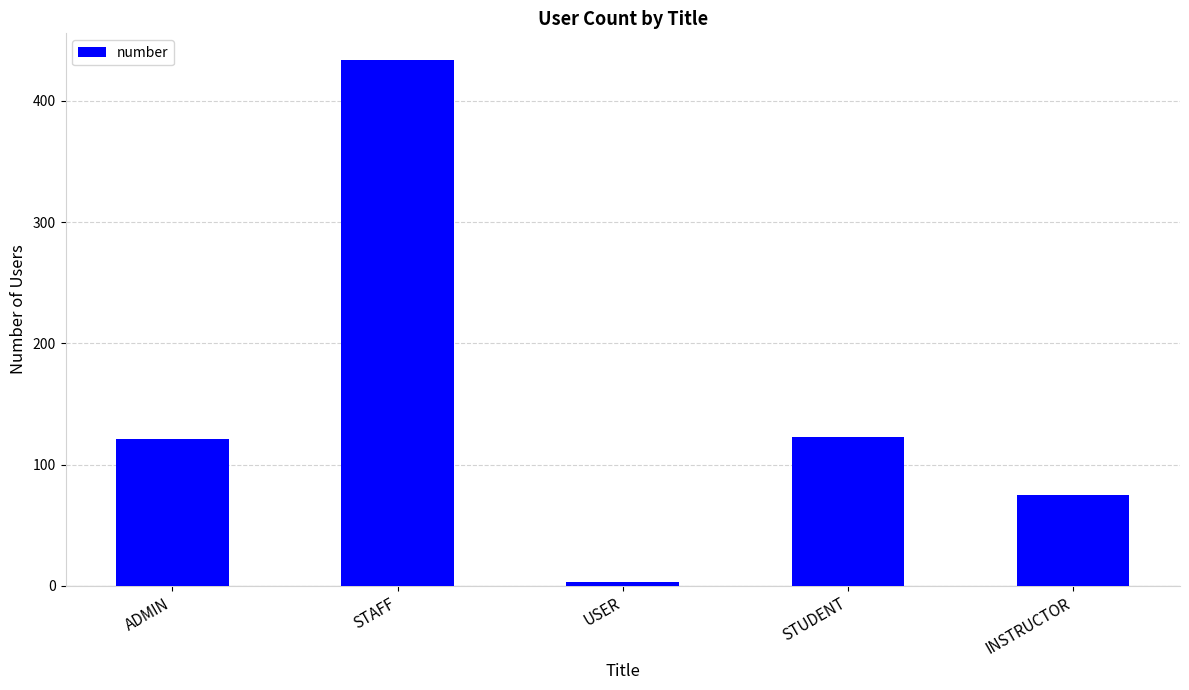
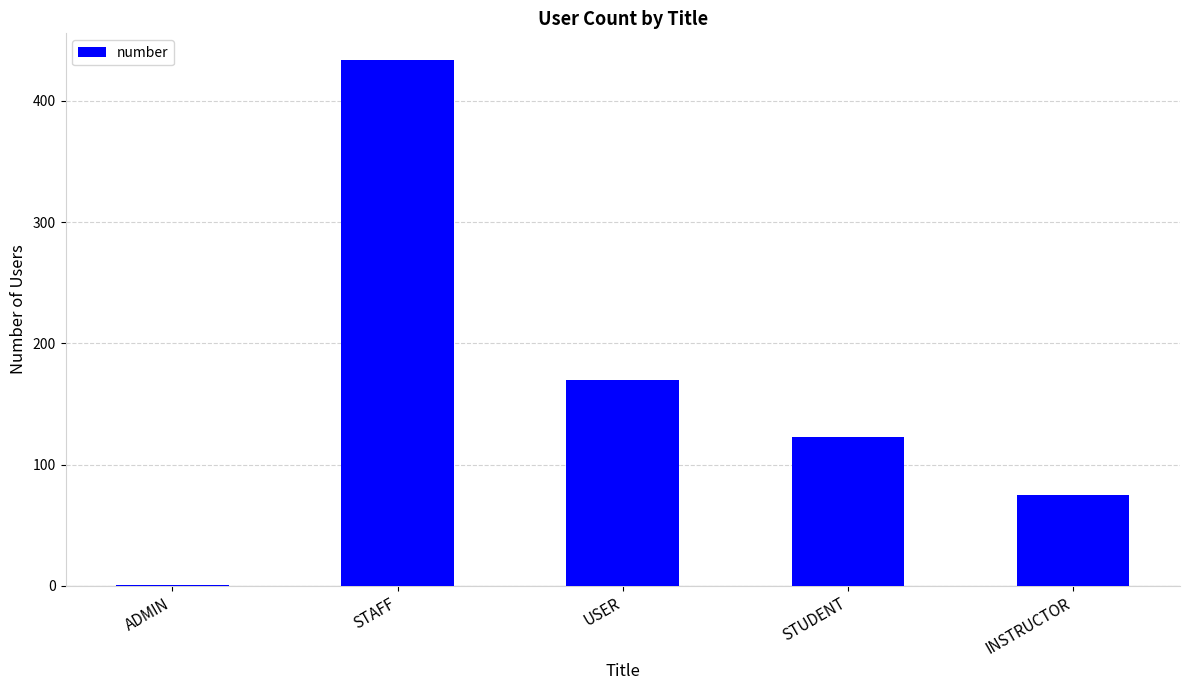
  {
-   "ADMIN": 121,
+   "ADMIN": 1,
    "STAFF": 434,
-   "USER": 3,
+   "USER": 170,
    "STUDENT": 123,
    "INSTRUCTOR": 75
  }
